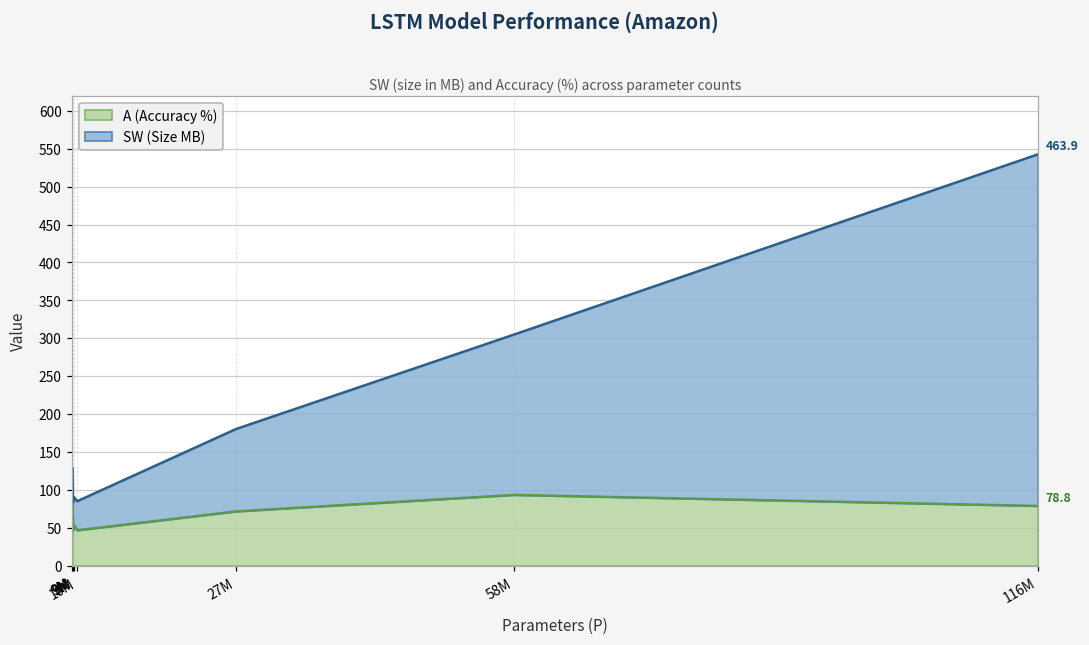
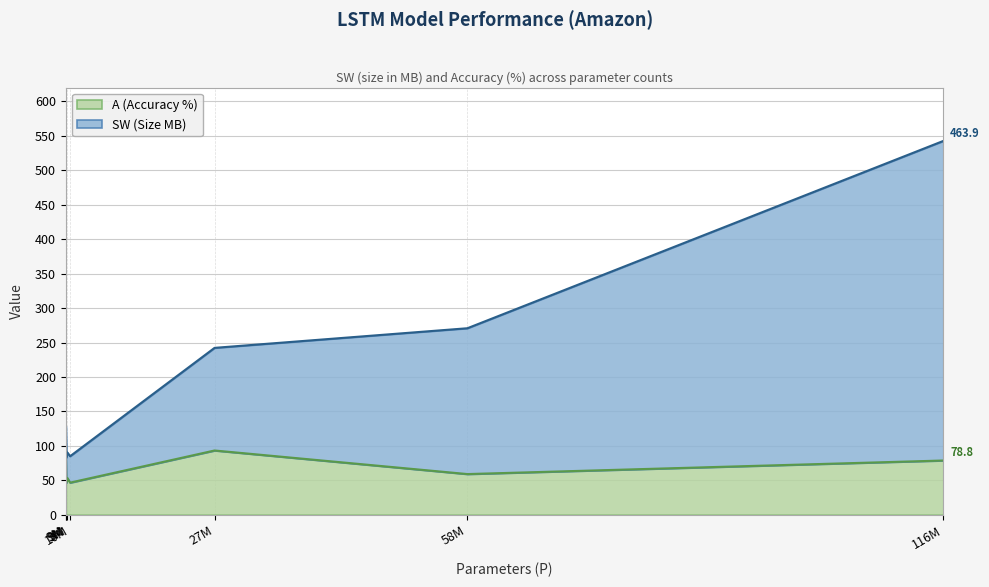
  {
    "A (Accuracy %)": {
      "10M": 50,
-     "27M": 70,
-     "58M": 90
+     "27M": 90,
+     "58M": 60
    },
    "SW (Size MB)": {
      "10M": 40,
-     "27M": 110,
+     "27M": 150,
      "58M": 210
    }
  }
